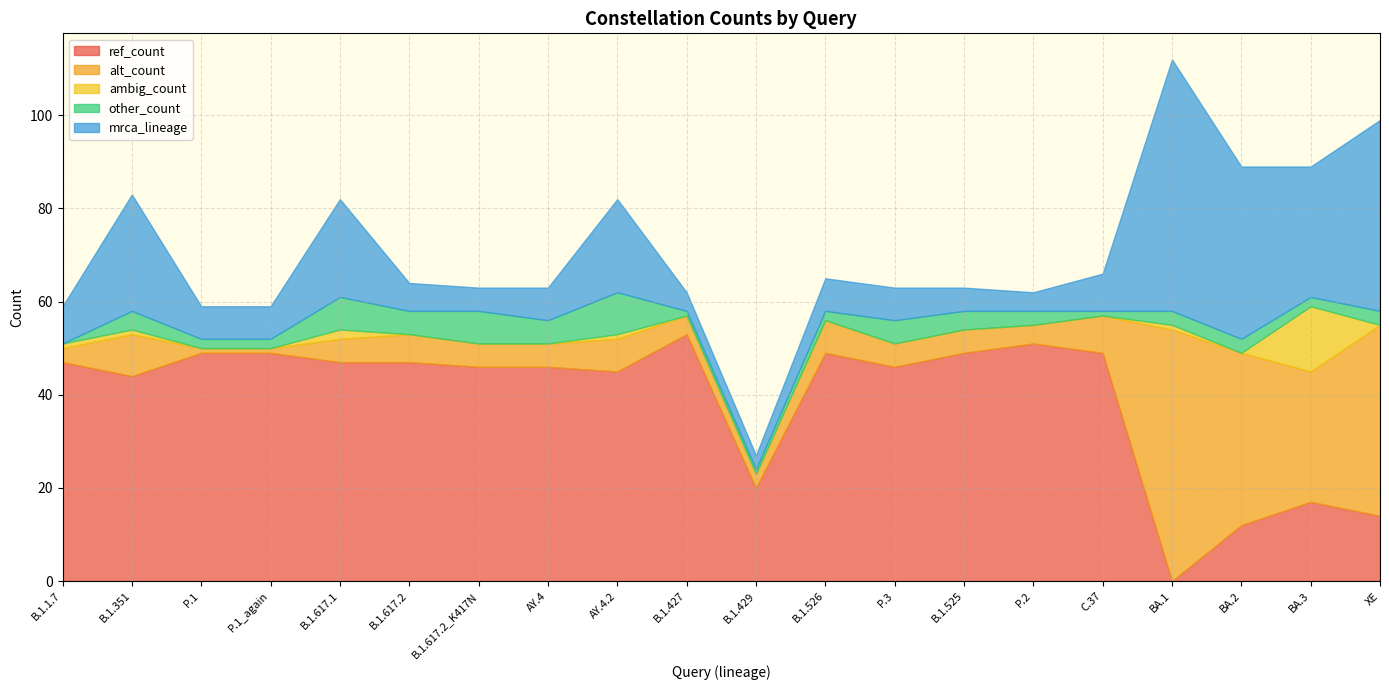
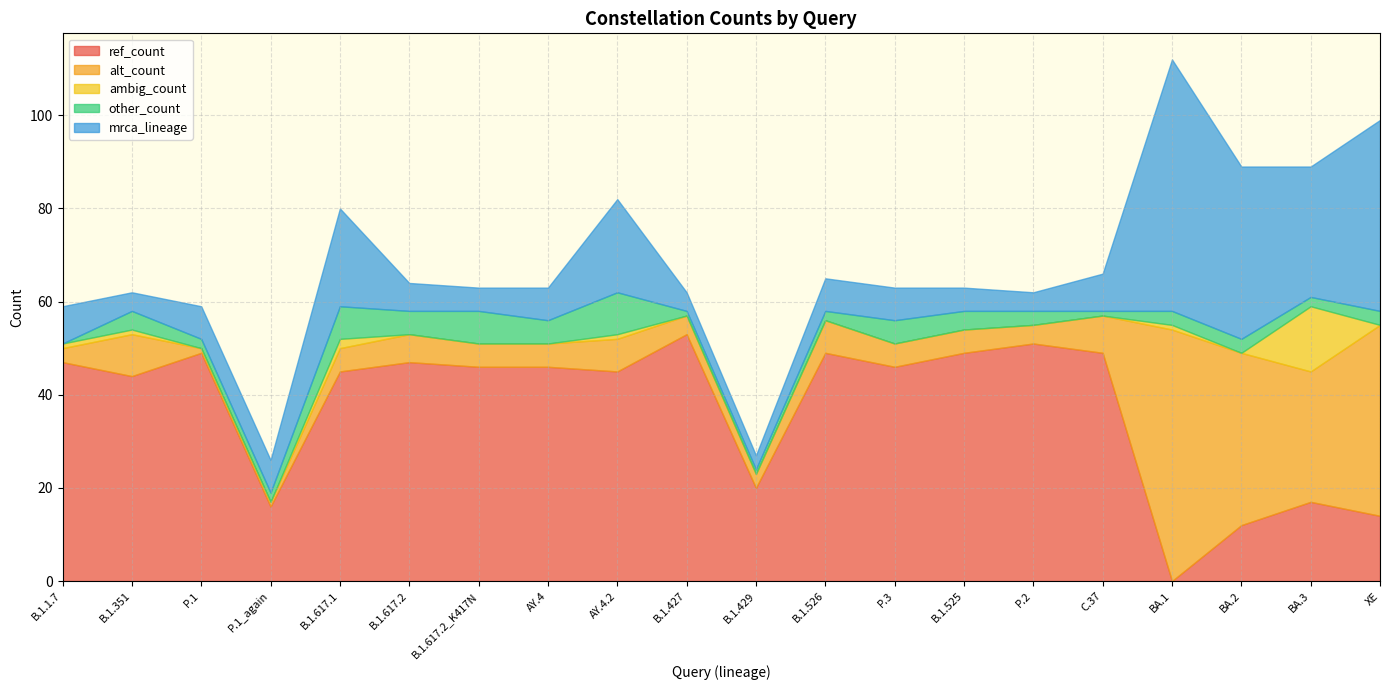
  {
    "ref_count": {
      "B.1.1.7": 47,
      "B.1.351": 44,
      "P.1": 49,
-     "P.1_again": 49,
-     "B.1.617.1": 47,
+     "P.1_again": 16,
+     "B.1.617.1": 45,
      "B.1.617.2": 47,
      "B.1.617.2_K417N": 46,
      "AY.4": 46,
      "AY.4.2": 45,
      "B.1.427": 53,
      "B.1.429": 20,
      "B.1.526": 49,
      "P.3": 46,
      "B.1.525": 49,
      "P.2": 51,
      "C.37": 49,
      "BA.1": 0,
      "BA.2": 12,
      "BA.3": 17,
      "XE": 14
    },
    "other_count": {
      "B.1.351": 4,
      "P.1": 2,
      "P.1_again": 2,
      "B.1.617.1": 7,
      "B.1.617.2": 5,
      "B.1.617.2_K417N": 7,
      "AY.4": 5,
      "AY.4.2": 9,
      "B.1.427": 1,
      "B.1.429": 1,
      "B.1.526": 2,
      "P.3": 5,
      "B.1.525": 4,
      "P.2": 3,
      "C.37": 1,
      "BA.1": 3,
      "BA.2": 3,
      "BA.3": 2,
      "XE": 3
    },
    "mrca_lineage": {
      "B.1.1.7": 8,
-     "B.1.351": 25,
+     "B.1.351": 4,
      "P.1": 7,
      "P.1_again": 7,
      "B.1.617.1": 21,
      "B.1.617.2": 6,
      "B.1.617.2_K417N": 5,
      "AY.4": 7,
      "AY.4.2": 20,
      "B.1.427": 4,
      "B.1.429": 3,
      "B.1.526": 7,
      "P.3": 7,
      "B.1.525": 5,
      "P.2": 4,
      "C.37": 8,
      "BA.1": 54,
      "BA.2": 37,
      "BA.3": 28,
      "XE": 41
    }
  }
